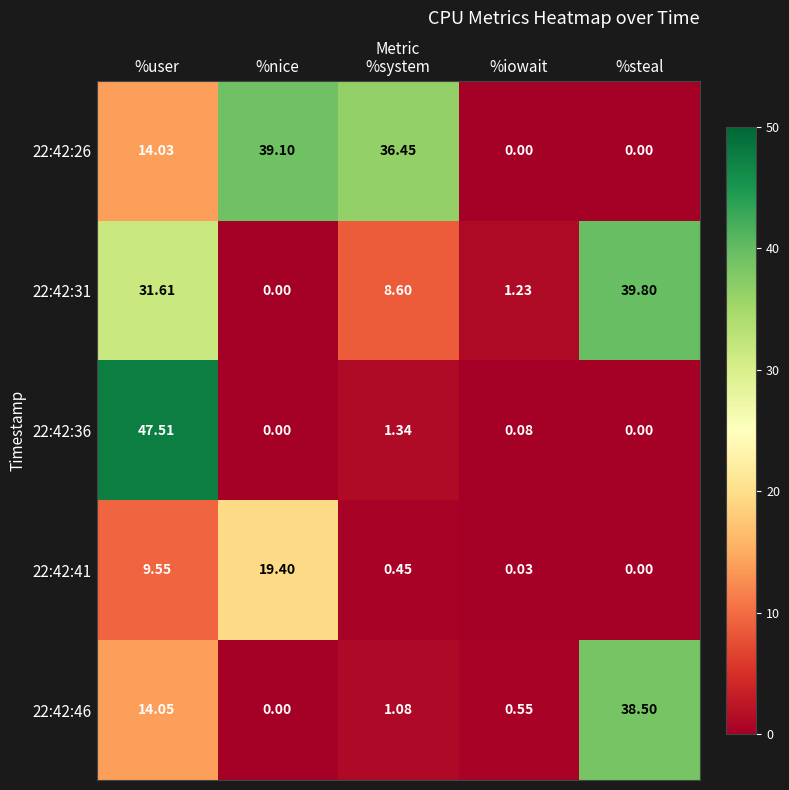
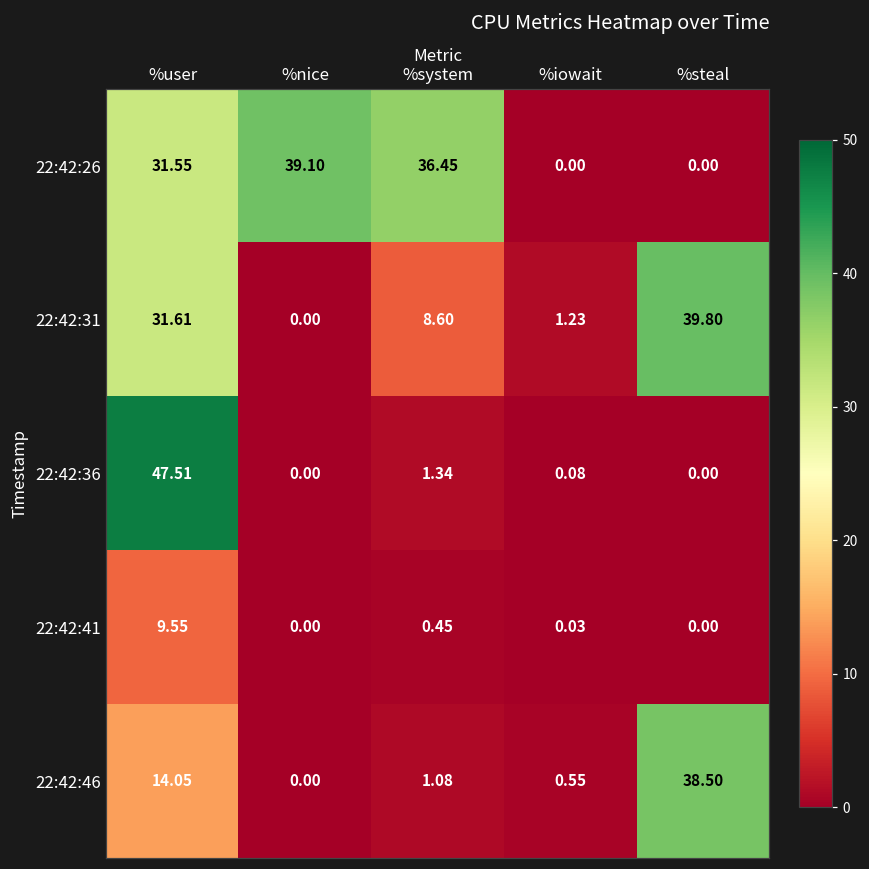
  {
    "22:42:26": {
-     "%user": 14.03,
+     "%user": 31.55,
      "%nice": 39.10,
      "%system": 36.45,
      "%iowait": 0.00,
      "%steal": 0.00
    },
    "22:42:31": {
      "%user": 31.61,
      "%nice": 0.00,
      "%system": 8.60,
      "%iowait": 1.23,
      "%steal": 39.80
    },
    "22:42:36": {
      "%user": 47.51,
      "%nice": 0.00,
      "%system": 1.34,
      "%iowait": 0.08,
      "%steal": 0.00
    },
    "22:42:41": {
      "%user": 9.55,
-     "%nice": 19.40,
+     "%nice": 0.00,
      "%system": 0.45,
      "%iowait": 0.03,
      "%steal": 0.00
    },
    "22:42:46": {
      "%user": 14.05,
      "%nice": 0.00,
      "%system": 1.08,
      "%iowait": 0.55,
      "%steal": 38.50
    }
  }
